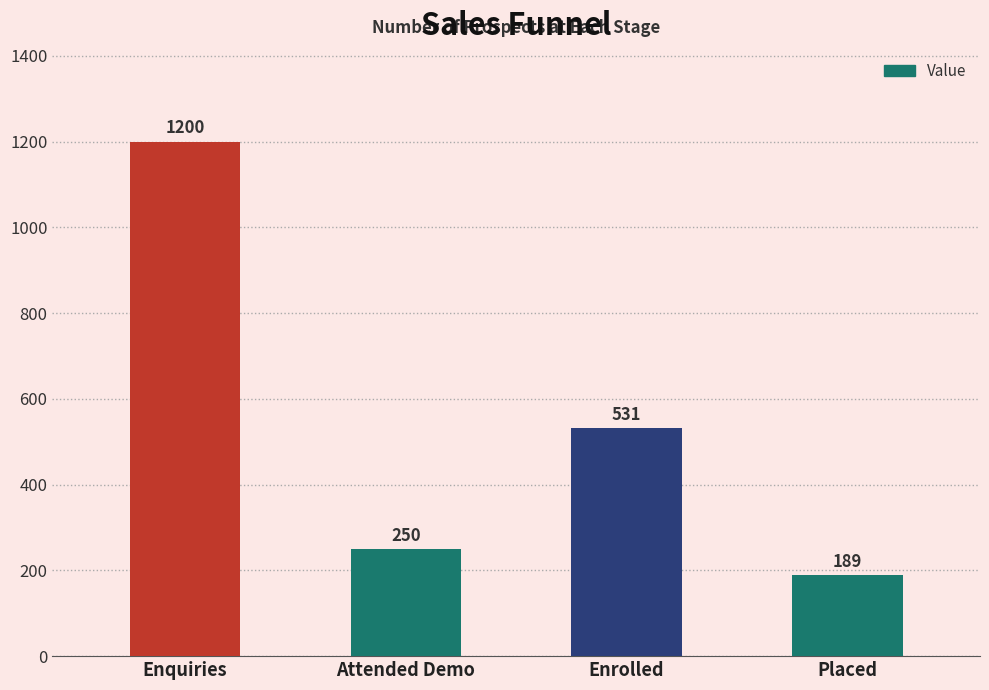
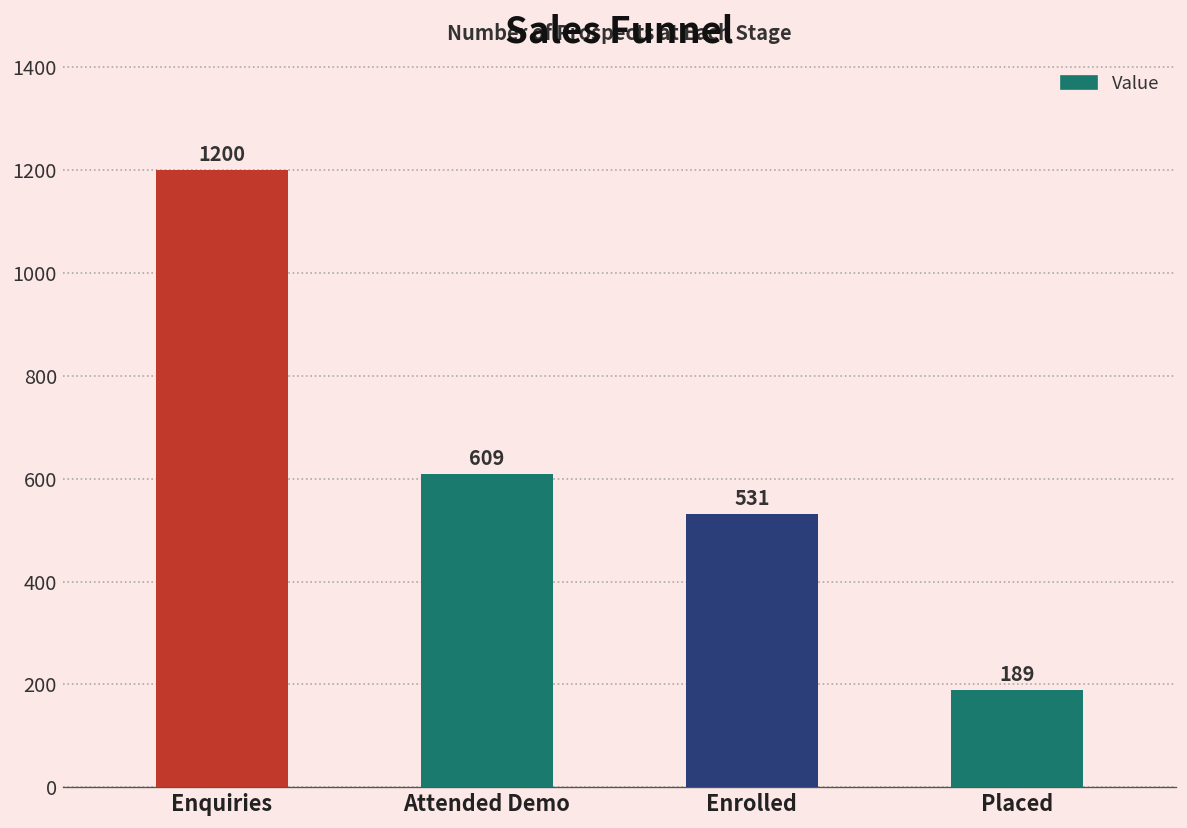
  {
    "Enquiries": 1200,
-   "Attended Demo": 250,
+   "Attended Demo": 609,
    "Enrolled": 531,
    "Placed": 189
  }
